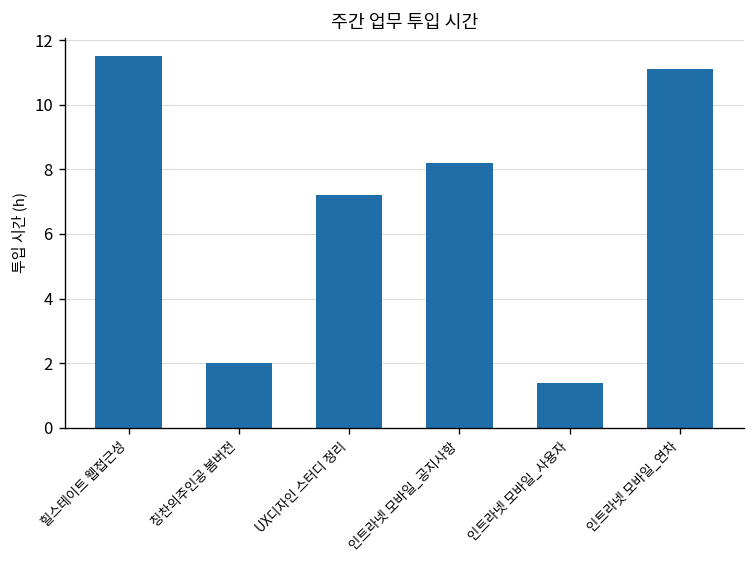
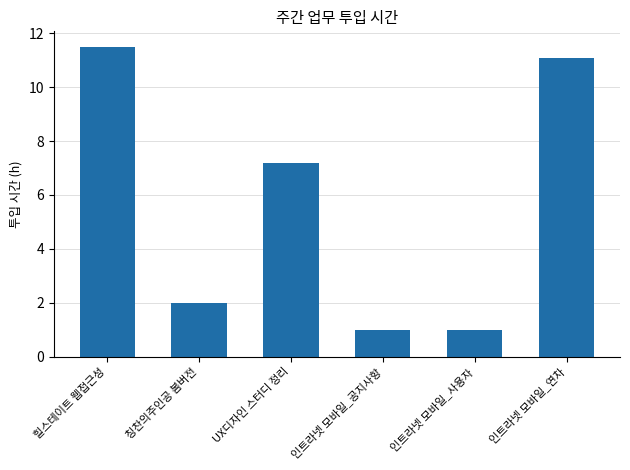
  {
    "힐스테이트 웹접근성": 11.5,
    "칭찬의주인공 봄버전": 2.0,
    "UX디자인 스터디 정리": 7.2,
-   "인트라넷 모바일_공지사항": 8.2,
-   "인트라넷 모바일_사용자": 1.4,
+   "인트라넷 모바일_공지사항": 1.0,
+   "인트라넷 모바일_사용자": 1.0,
    "인트라넷 모바일_연차": 11.1
  }
